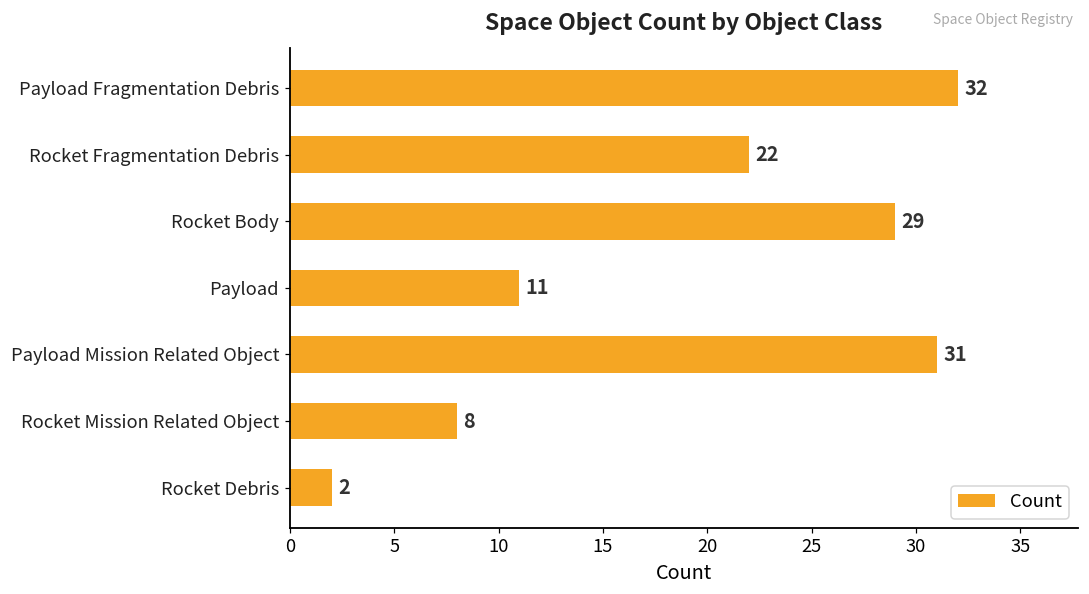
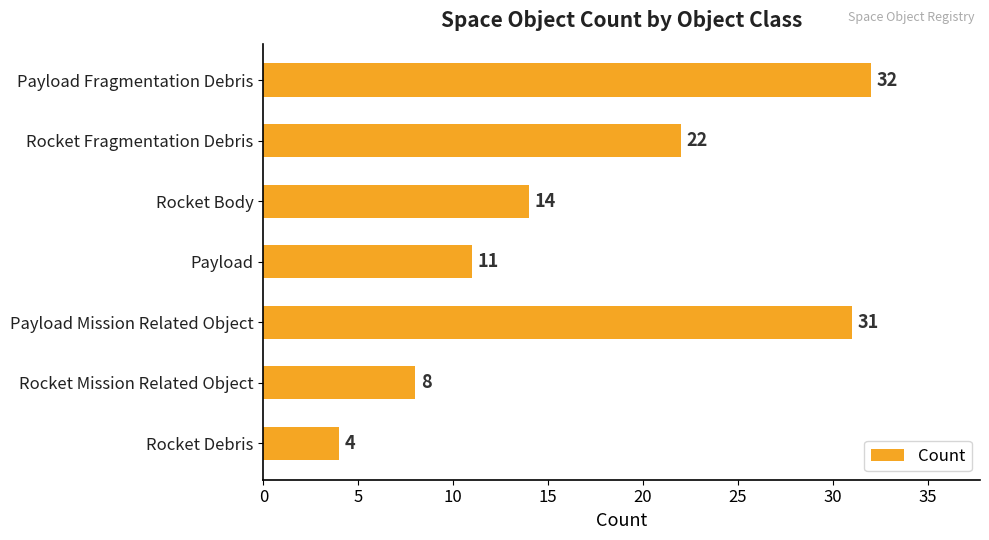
  {
    "Payload Fragmentation Debris": 32,
    "Rocket Fragmentation Debris": 22,
-   "Rocket Body": 29,
+   "Rocket Body": 14,
    "Payload": 11,
    "Payload Mission Related Object": 31,
    "Rocket Mission Related Object": 8,
-   "Rocket Debris": 2
+   "Rocket Debris": 4
  }
